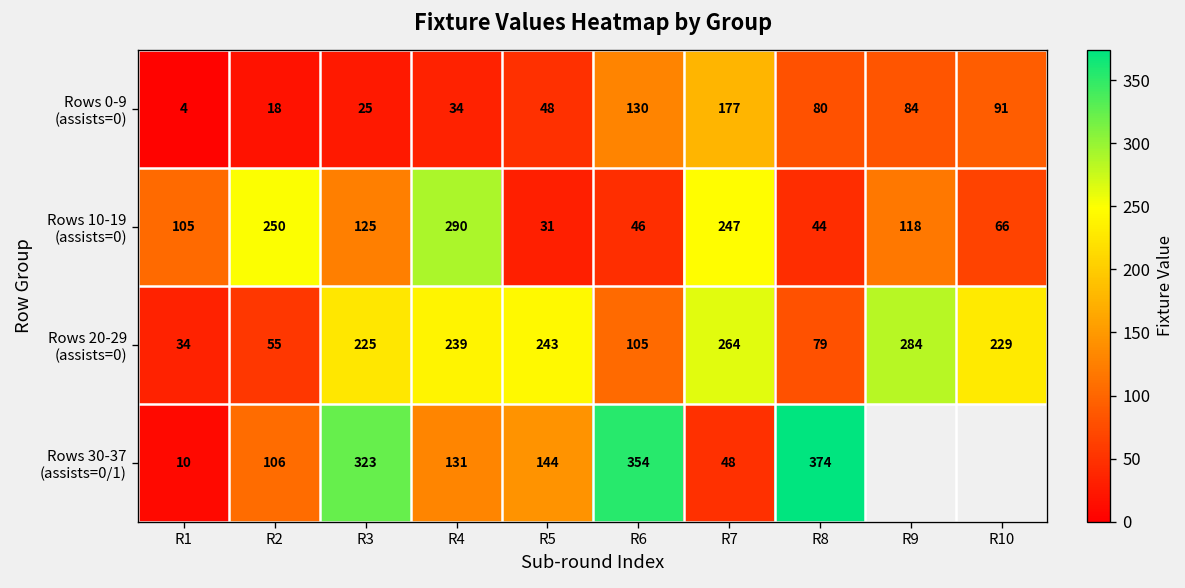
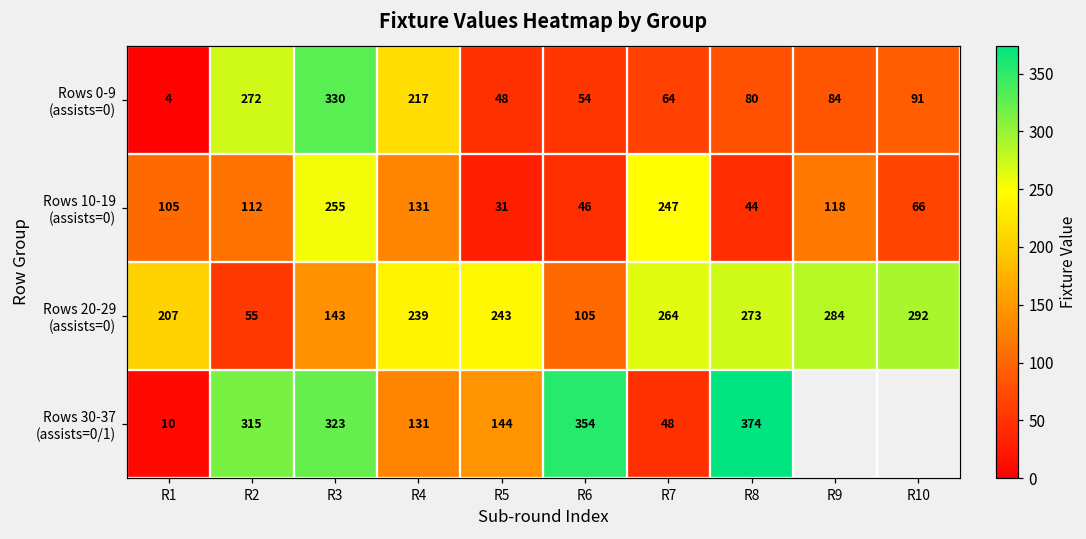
  {
    "Rows 0-9 (assists=0)": {
      "R1": 4,
-     "R2": 18,
-     "R3": 25,
-     "R4": 34,
+     "R2": 272,
+     "R3": 330,
+     "R4": 217,
      "R5": 48,
-     "R6": 130,
-     "R7": 177,
+     "R6": 54,
+     "R7": 64,
      "R8": 80,
      "R9": 84,
      "R10": 91
    },
    "Rows 10-19 (assists=0)": {
      "R1": 105,
-     "R2": 250,
-     "R3": 125,
-     "R4": 290,
+     "R2": 112,
+     "R3": 255,
+     "R4": 131,
      "R5": 31,
      "R6": 46,
      "R7": 247,
      "R8": 44,
      "R9": 118,
      "R10": 66
    },
    "Rows 20-29 (assists=0)": {
-     "R1": 34,
+     "R1": 207,
      "R2": 55,
-     "R3": 225,
+     "R3": 143,
      "R4": 239,
      "R5": 243,
      "R6": 105,
      "R7": 264,
-     "R8": 79,
+     "R8": 273,
      "R9": 284,
-     "R10": 229
+     "R10": 292
    },
    "Rows 30-37 (assists=0/1)": {
      "R1": 10,
-     "R2": 106,
+     "R2": 315,
      "R3": 323,
      "R4": 131,
      "R5": 144,
      "R6": 354,
      "R7": 48,
      "R8": 374
    }
  }
